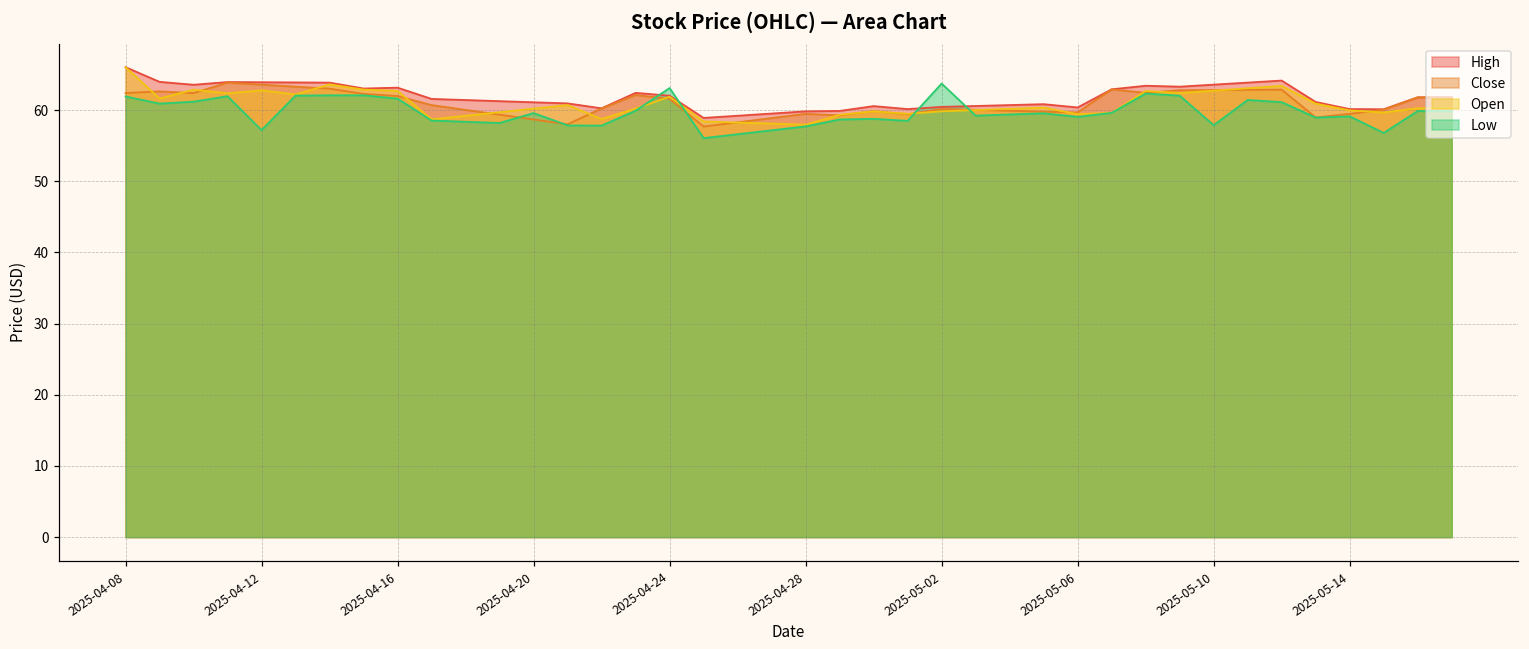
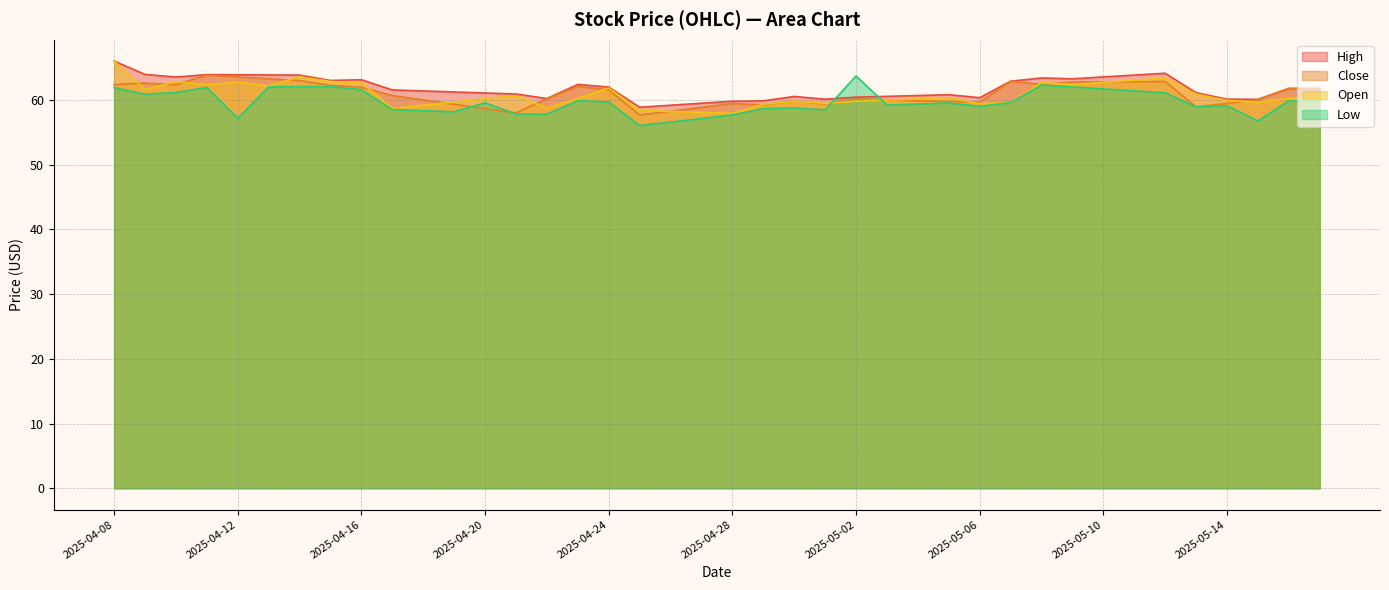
  {
    "Low": {
      "2025-04-08": 62,
      "2025-04-12": 57,
      "2025-04-20": 60,
-     "2025-04-24": 63,
+     "2025-04-24": 60,
      "2025-05-02": 64,
-     "2025-05-10": 58
+     "2025-05-10": 62
    }
  }
